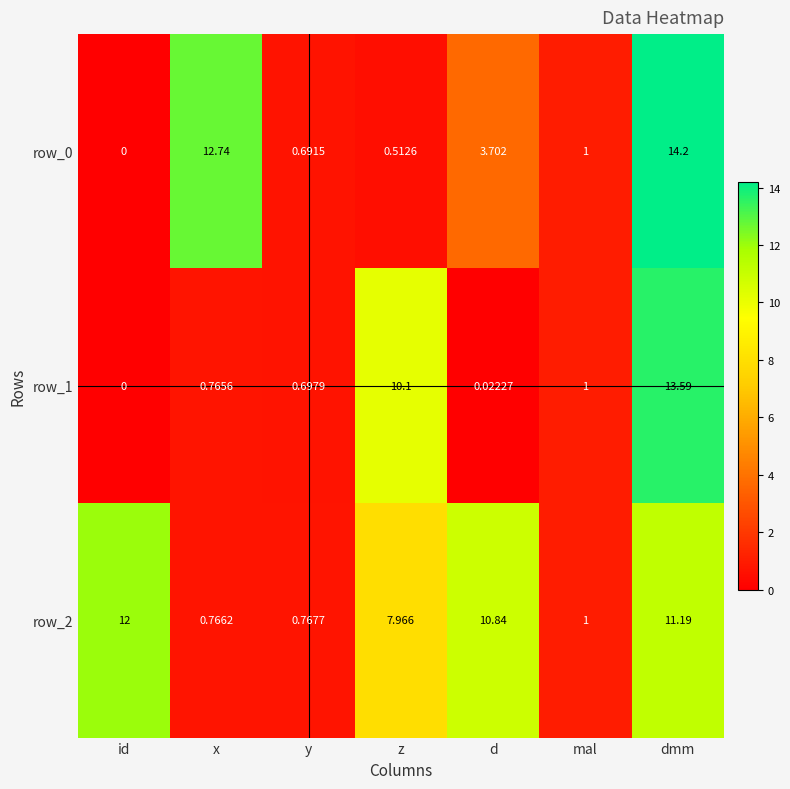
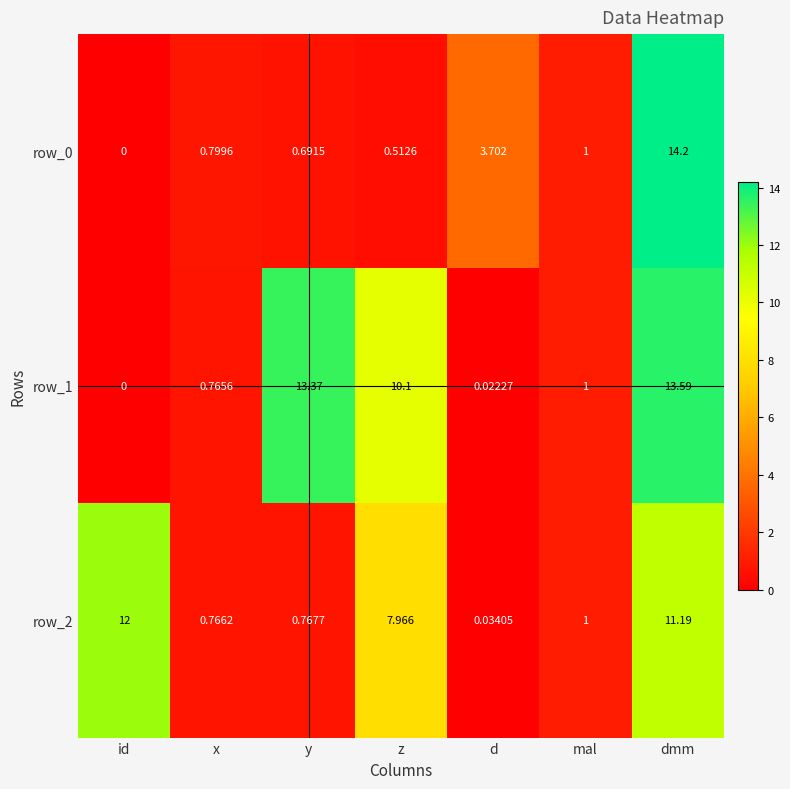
  {
    "row_0": {
      "id": 0,
-     "x": 12.74,
+     "x": 0.7996,
      "y": 0.6915,
      "z": 0.5126,
      "d": 3.702,
      "mal": 1,
      "dmm": 14.2
    },
    "row_1": {
      "id": 0,
      "x": 0.7656,
-     "y": 0.6979,
+     "y": 13.37,
      "z": 10.1,
      "d": 0.02227,
      "mal": 1,
      "dmm": 13.59
    },
    "row_2": {
      "id": 12,
      "x": 0.7662,
      "y": 0.7677,
      "z": 7.966,
-     "d": 10.84,
+     "d": 0.03405,
      "mal": 1,
      "dmm": 11.19
    }
  }
